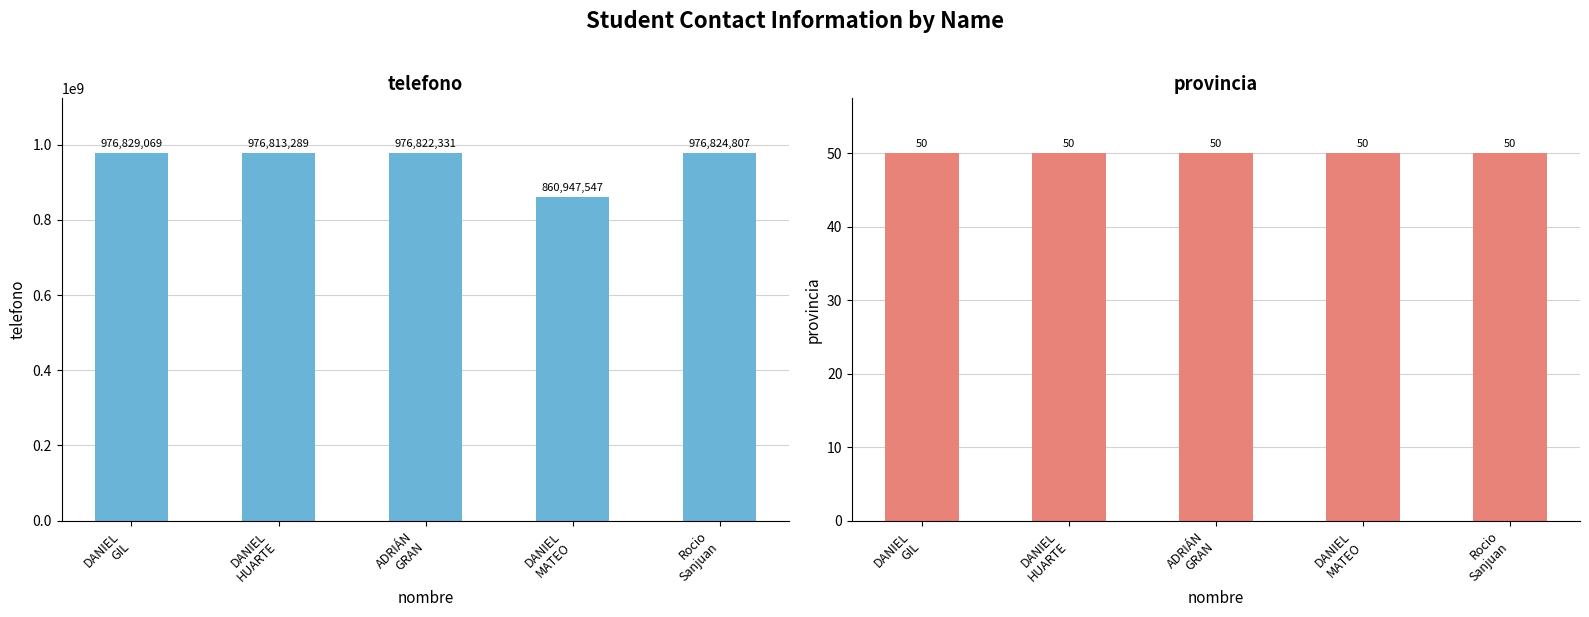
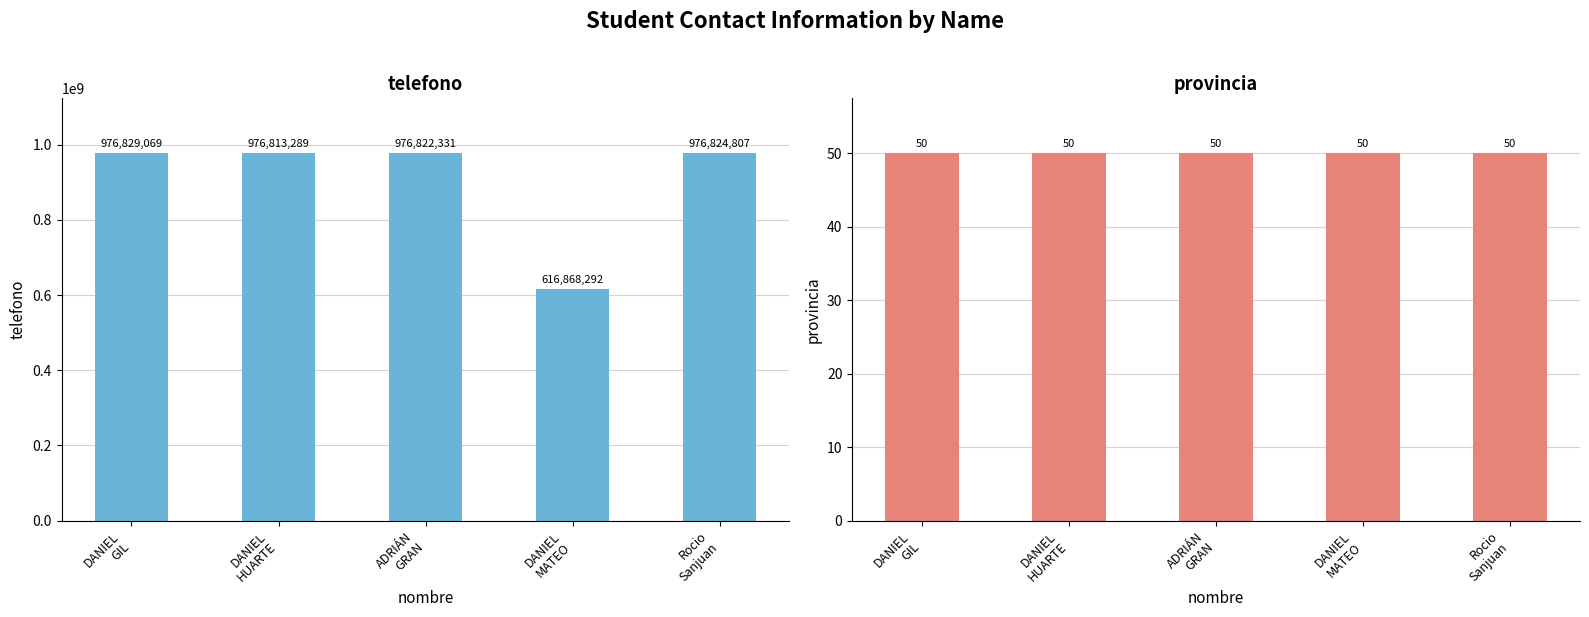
  {
    "telefono": {
      "DANIEL GIL": "976,829,069",
      "DANIEL HUARTE": "976,813,289",
      "ADRIÁN GRAN": "976,822,331",
-     "DANIEL MATEO": "860,947,547",
+     "DANIEL MATEO": "616,868,292",
      "Rocio Sanjuan": "976,824,807"
    },
    "provincia": {
      "DANIEL GIL": "50",
      "DANIEL HUARTE": "50",
      "ADRIÁN GRAN": "50",
      "DANIEL MATEO": "50",
      "Rocio Sanjuan": "50"
    }
  }
